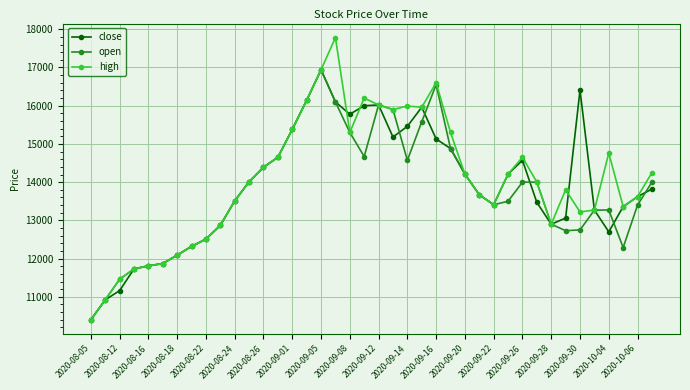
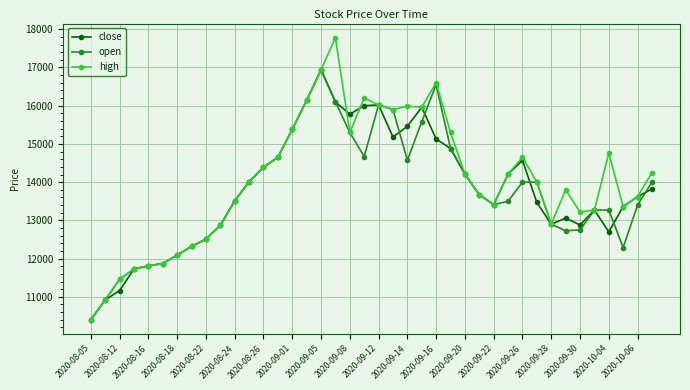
  {
    "close": {
      "2020-08-12": 11200,
      "2020-09-08": 15800,
      "2020-09-14": 15500,
      "2020-09-16": 15100,
      "2020-09-26": 14600,
-     "2020-09-30": 16400,
+     "2020-09-30": 12900,
      "2020-10-04": 12700
    },
    "open": {
      "2020-09-14": 14600,
      "2020-09-26": 14000,
      "2020-09-30": 12800,
      "2020-10-04": 13300,
      "2020-10-06": 13400
    },
    "high": {
      "2020-09-14": 16000,
      "2020-09-26": 14700,
      "2020-09-30": 13200,
      "2020-10-04": 14800
    }
  }
